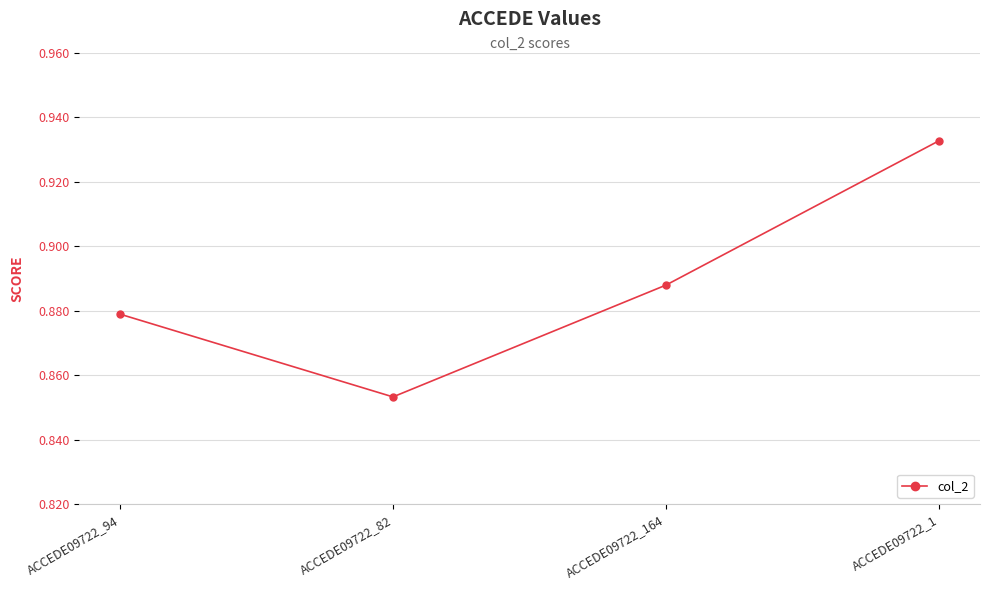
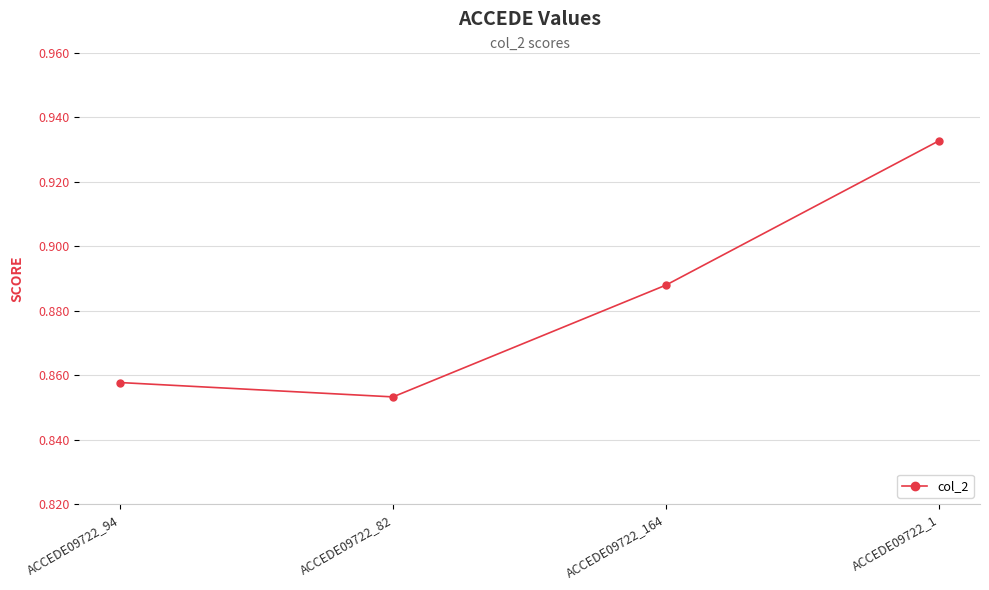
  {
-   "ACCEDE09722_94": 0.879,
+   "ACCEDE09722_94": 0.858,
    "ACCEDE09722_82": 0.853,
    "ACCEDE09722_164": 0.888,
    "ACCEDE09722_1": 0.933
  }
